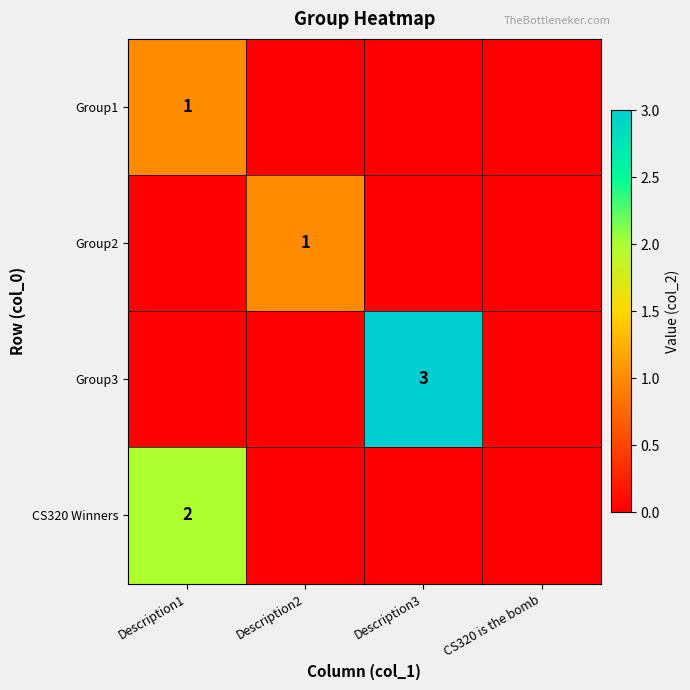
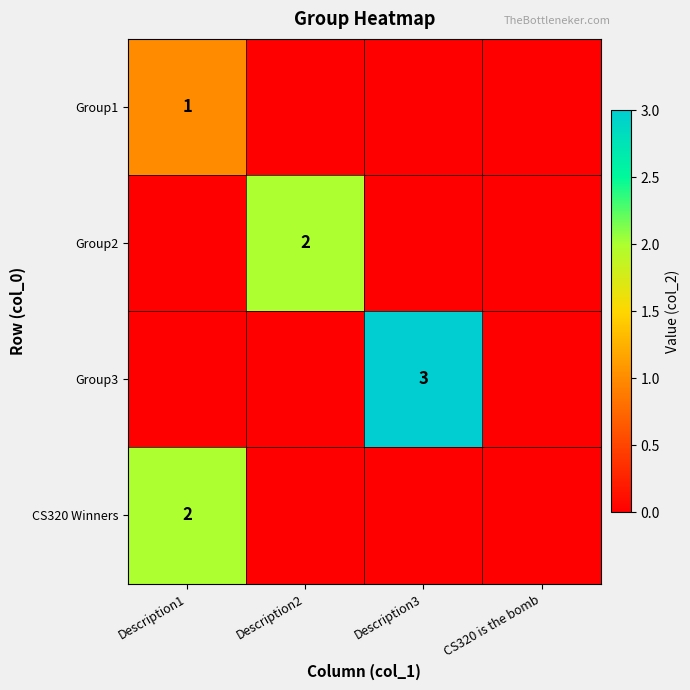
  {
    "Group1": {
      "Description1": 1
    },
    "Group2": {
-     "Description2": 1
+     "Description2": 2
    },
    "Group3": {
      "Description3": 3
    },
    "CS320 Winners": {
      "Description1": 2
    }
  }
